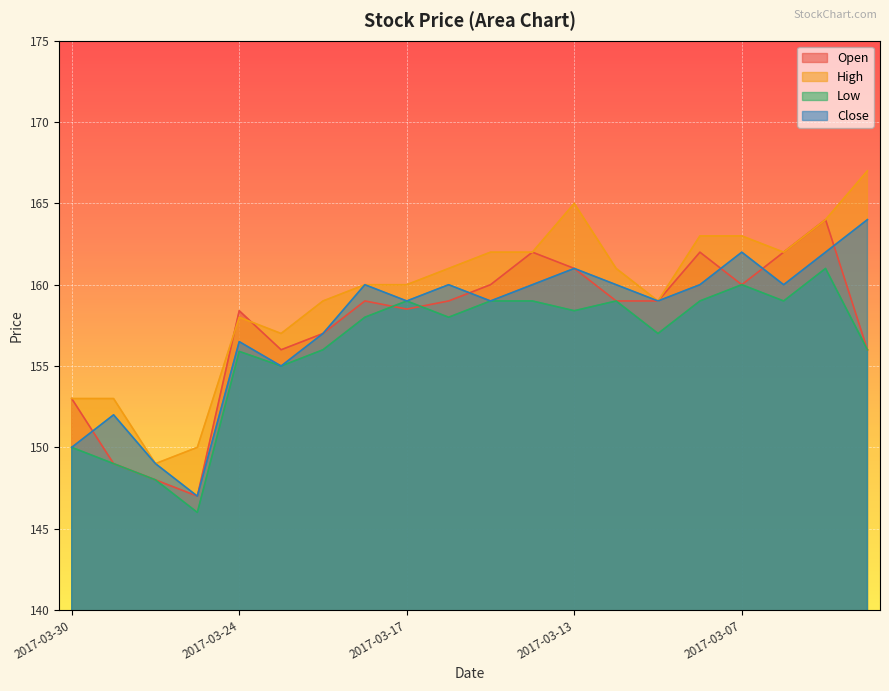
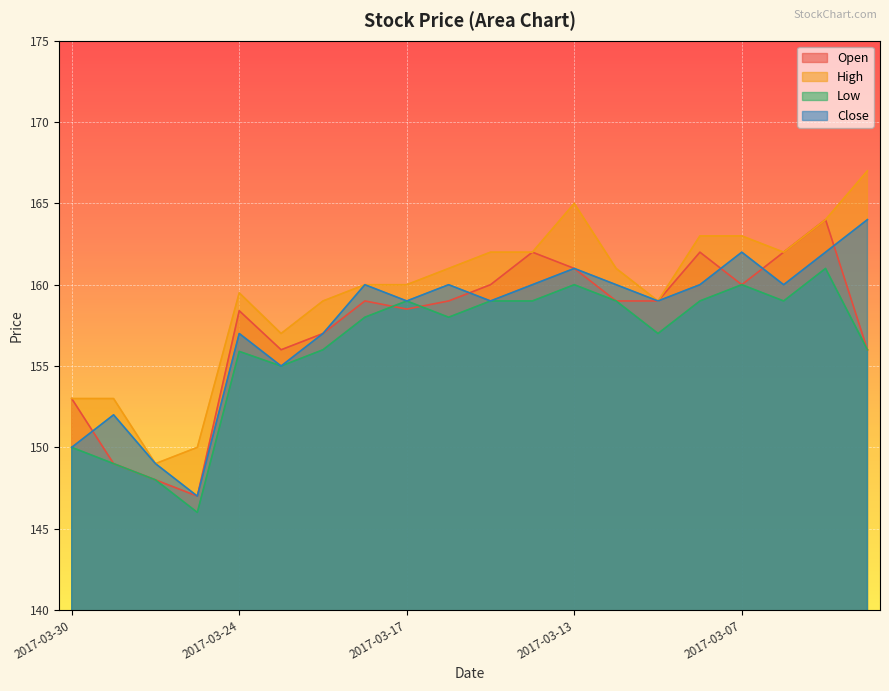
  {
    "Open": {
      "2017-03-24": 158.4,
      "2017-03-17": 158.5
    },
    "High": {
-     "2017-03-24": 158.0,
+     "2017-03-24": 159.5,
      "2017-03-17": 160.0,
      "2017-03-13": 165.0,
      "2017-03-07": 163.0
    },
    "Low": {
      "2017-03-24": 155.9,
-     "2017-03-13": 158.4
+     "2017-03-13": 160.0
    },
    "Close": {
-     "2017-03-24": 156.5,
+     "2017-03-24": 157.0,
      "2017-03-07": 162.0
    }
  }
